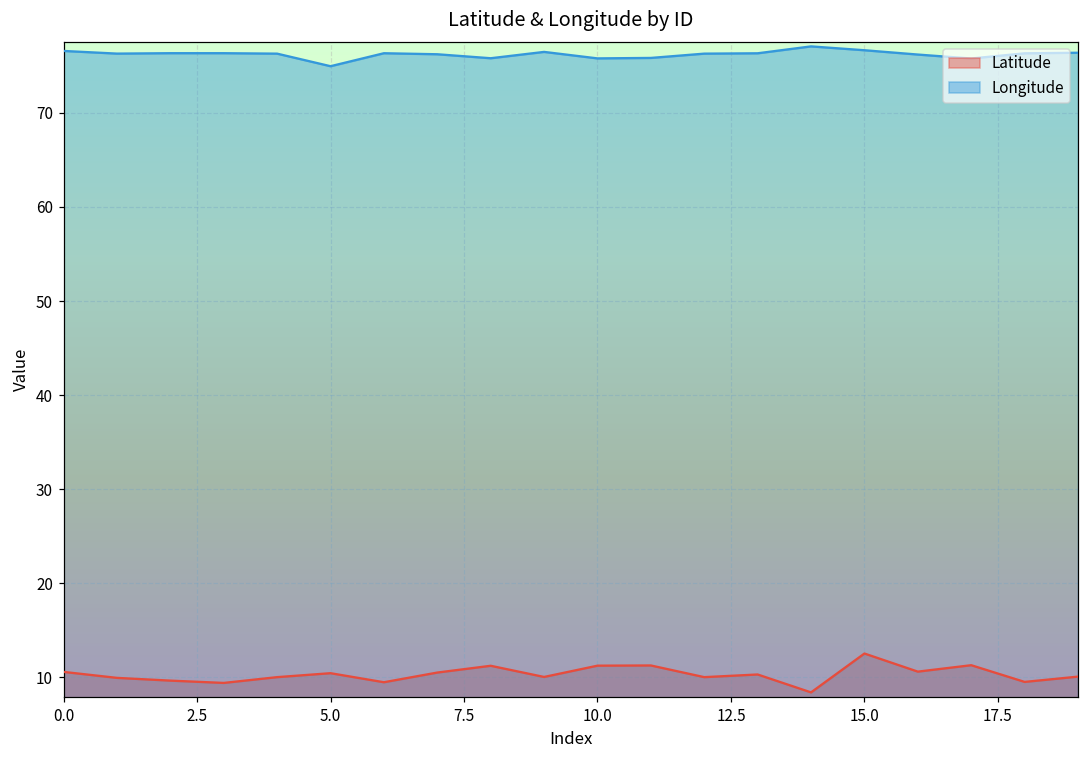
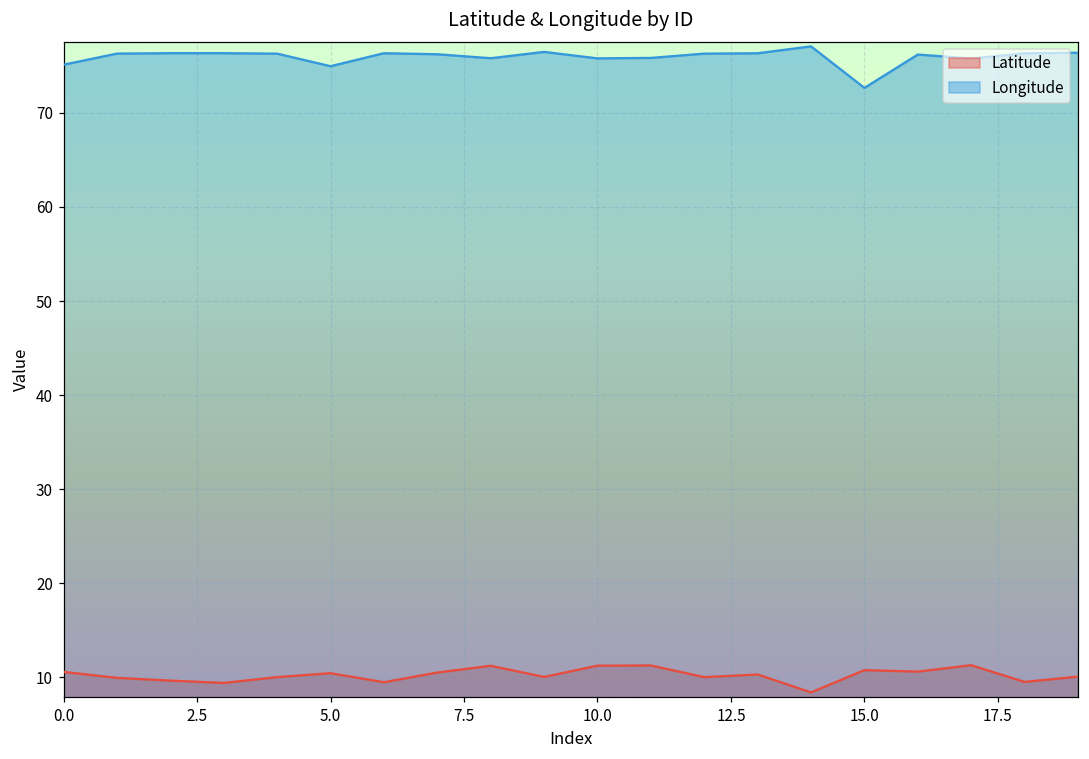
  {
    "Latitude": {
      "0.0": 11,
      "5.0": 10,
      "10.0": 11,
-     "15.0": 13
+     "15.0": 11
    },
    "Longitude": {
-     "0.0": 77,
+     "0.0": 75,
      "5.0": 75,
      "10.0": 76,
-     "15.0": 77
+     "15.0": 73
    }
  }
